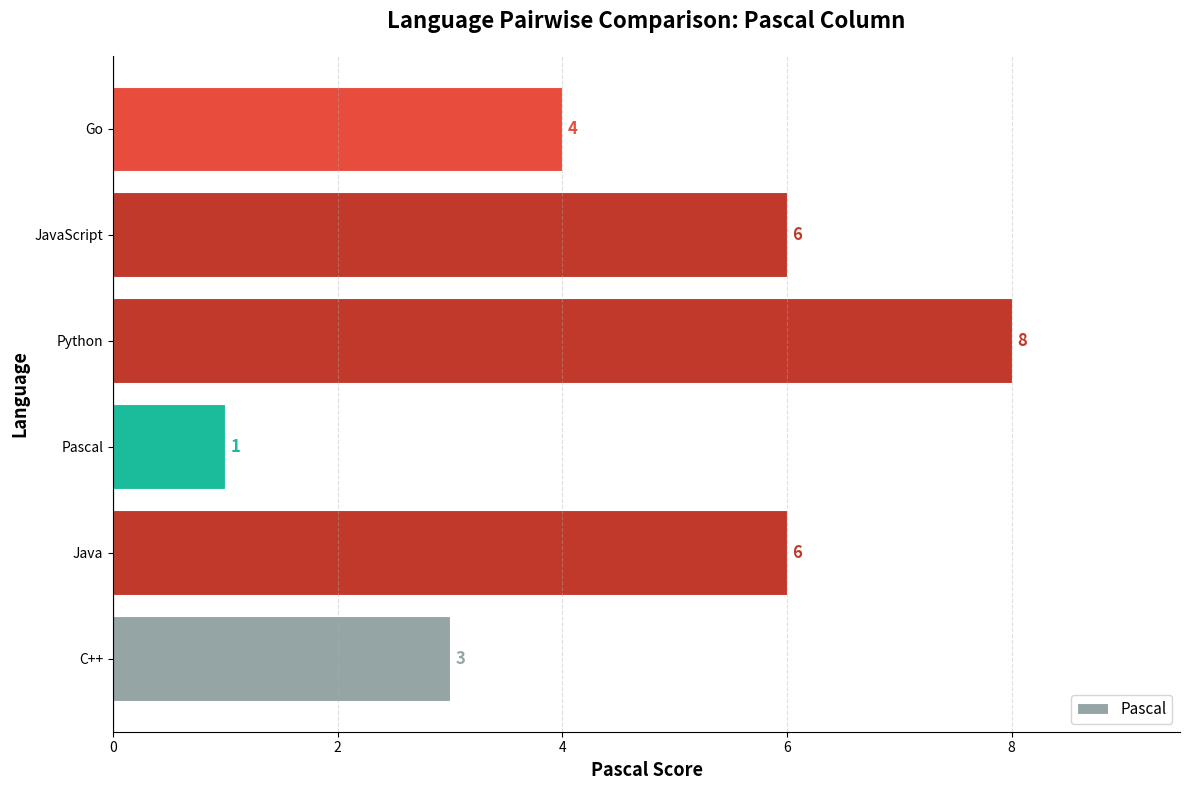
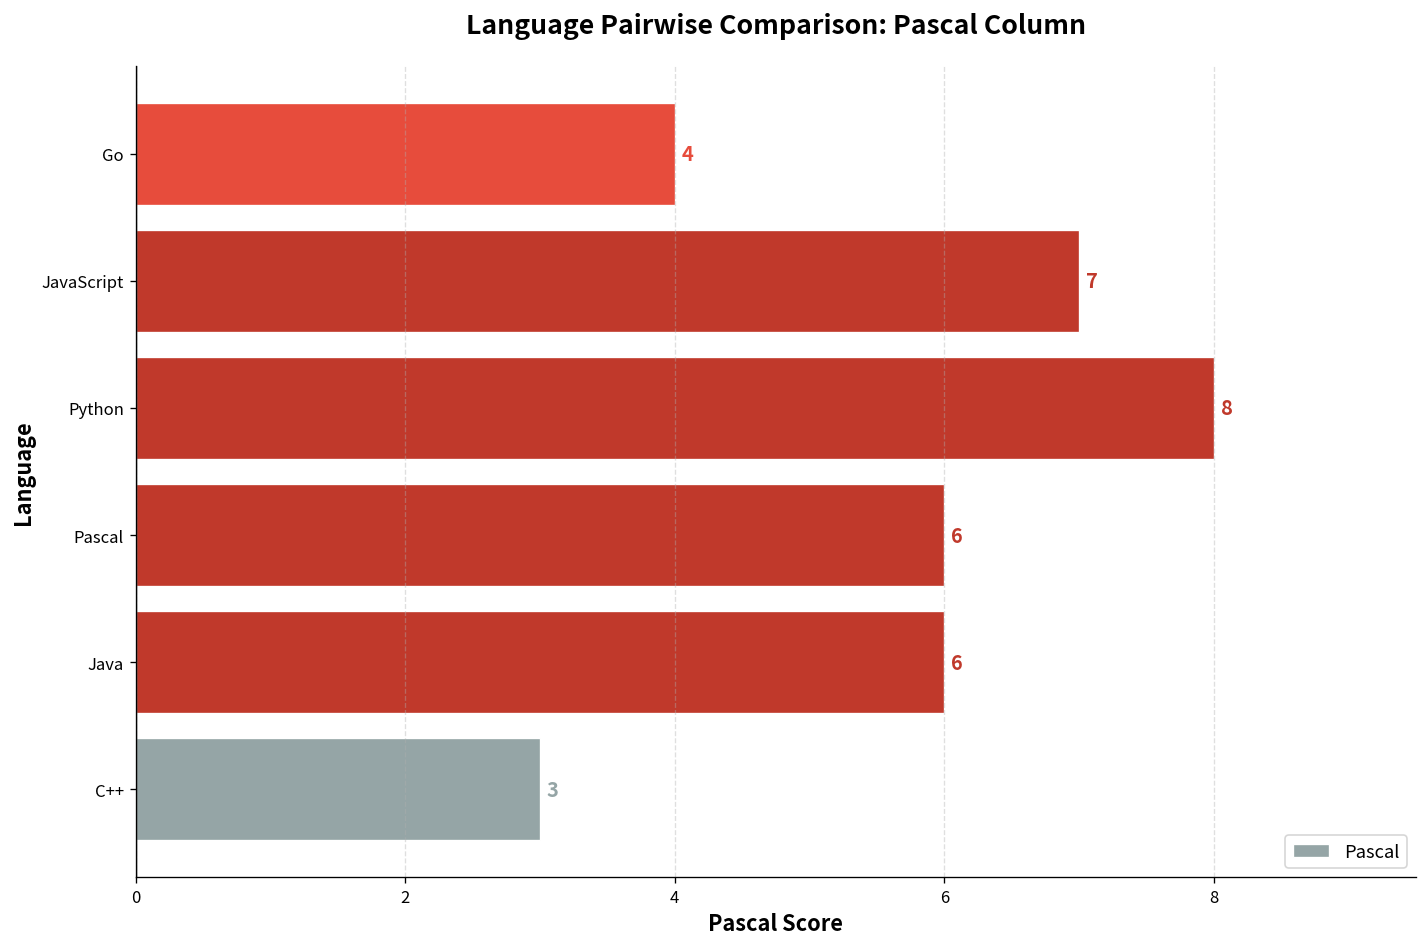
  {
    "Go": 4,
-   "JavaScript": 6,
+   "JavaScript": 7,
    "Python": 8,
-   "Pascal": 1,
+   "Pascal": 6,
    "Java": 6,
    "C++": 3
  }
